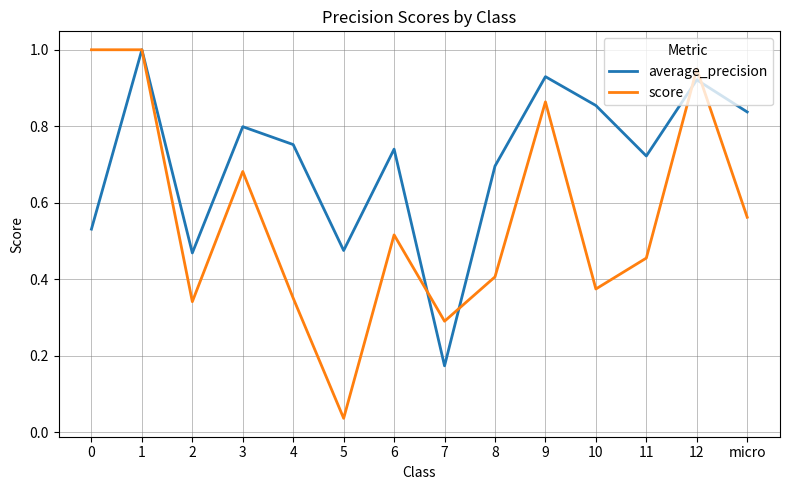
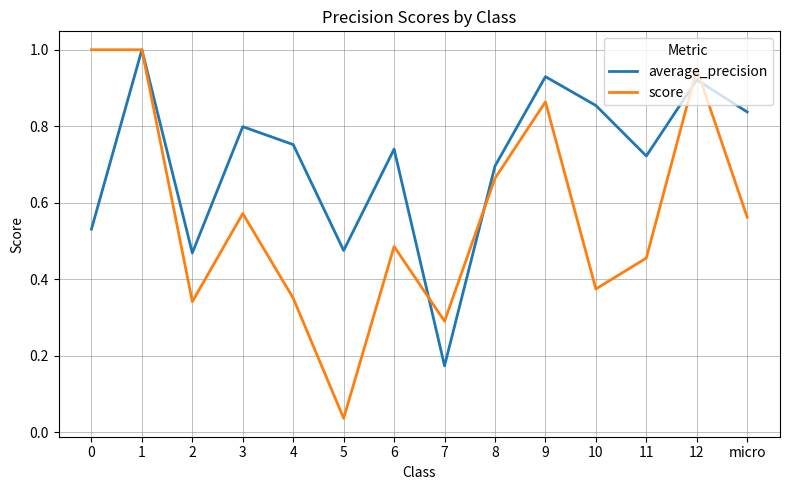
  {
    "average_precision": {
      "0": 0.53,
      "2": 0.47,
      "3": 0.80,
      "4": 0.75,
      "5": 0.48,
      "6": 0.74,
      "7": 0.17,
      "8": 0.70,
      "9": 0.93,
      "10": 0.85,
      "11": 0.72,
      "micro": 0.84
    },
    "score": {
      "0": 1.00,
      "2": 0.34,
-     "3": 0.68,
+     "3": 0.57,
      "4": 0.35,
      "5": 0.04,
-     "6": 0.52,
+     "6": 0.49,
      "7": 0.29,
-     "8": 0.41,
+     "8": 0.66,
      "9": 0.86,
      "10": 0.37,
      "11": 0.46,
      "micro": 0.56
    }
  }
